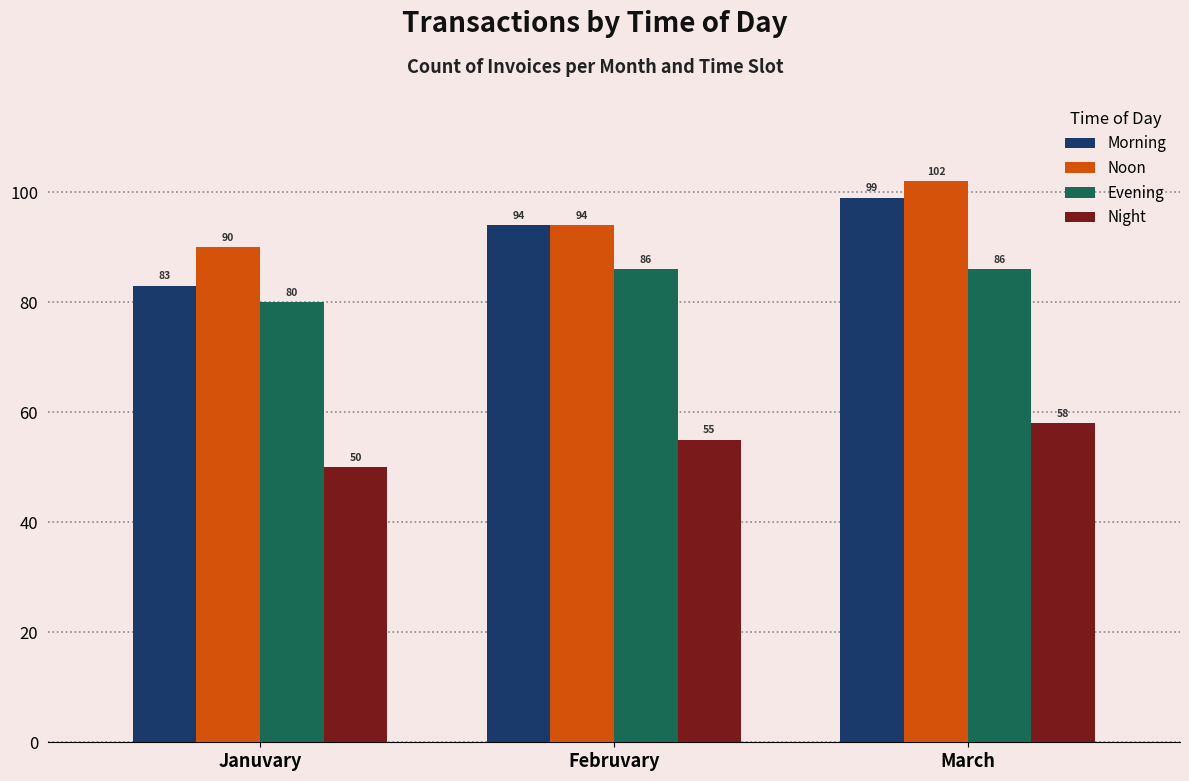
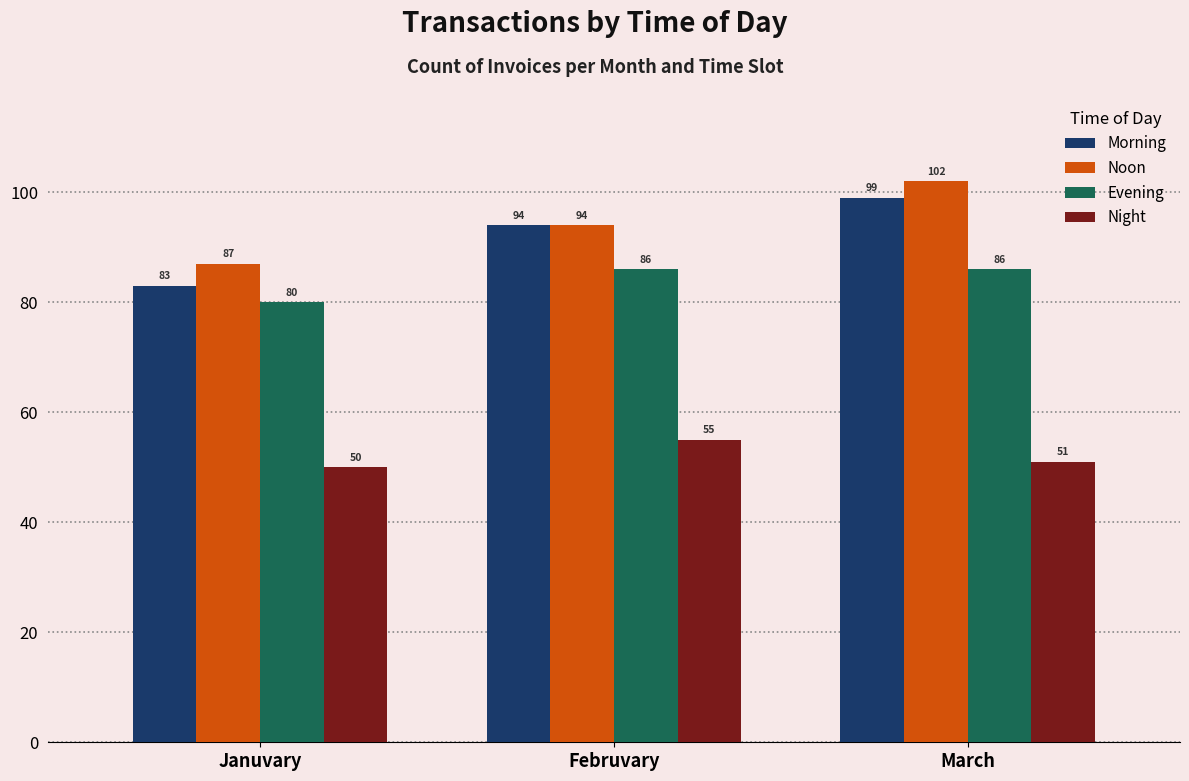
  {
    "Noon": {
-     "Januvary": 90,
+     "Januvary": 87,
      "Februvary": 94,
      "March": 102
    },
    "Night": {
      "Januvary": 50,
      "Februvary": 55,
-     "March": 58
+     "March": 51
    }
  }
